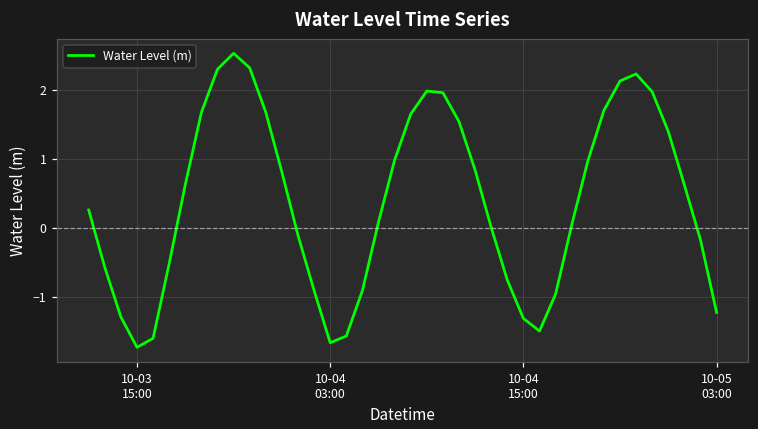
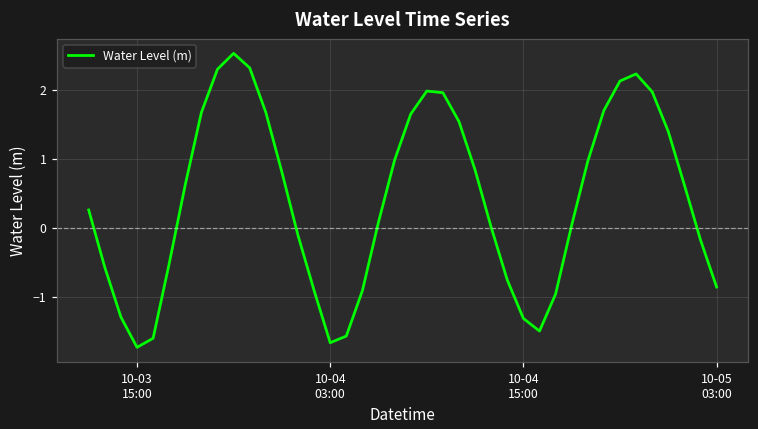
  {
    "10-03 15:00": -1.7,
    "10-04 03:00": -1.7,
    "10-04 15:00": -1.3,
-   "10-05 03:00": -1.2
+   "10-05 03:00": -0.9
  }
